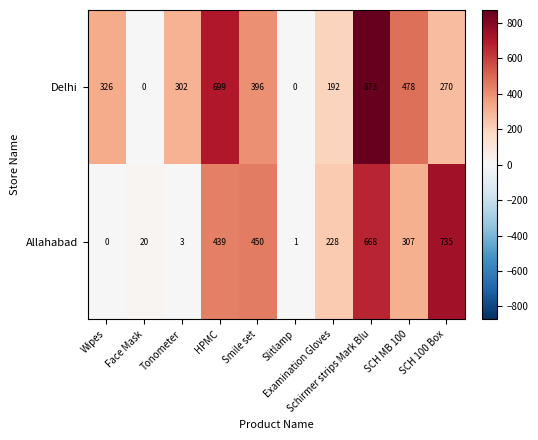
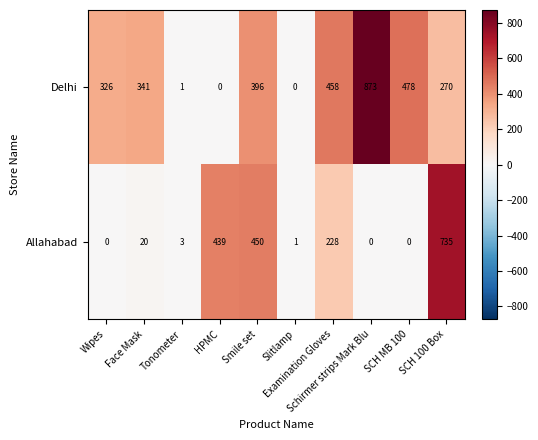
  {
    "Delhi": {
      "Wipes": 326,
-     "Face Mask": 0,
-     "Tonometer": 302,
-     "HPMC": 699,
+     "Face Mask": 341,
+     "Tonometer": 1,
+     "HPMC": 0,
      "Smile set": 396,
      "Slitlamp": 0,
-     "Examination Gloves": 192,
+     "Examination Gloves": 458,
      "Schirmer strips Mark Blu": 873,
      "SCH MB 100": 478,
      "SCH 100 Box": 270
    },
    "Allahabad": {
      "Wipes": 0,
      "Face Mask": 20,
      "Tonometer": 3,
      "HPMC": 439,
      "Smile set": 450,
      "Slitlamp": 1,
      "Examination Gloves": 228,
-     "Schirmer strips Mark Blu": 668,
-     "SCH MB 100": 307,
+     "Schirmer strips Mark Blu": 0,
+     "SCH MB 100": 0,
      "SCH 100 Box": 735
    }
  }
